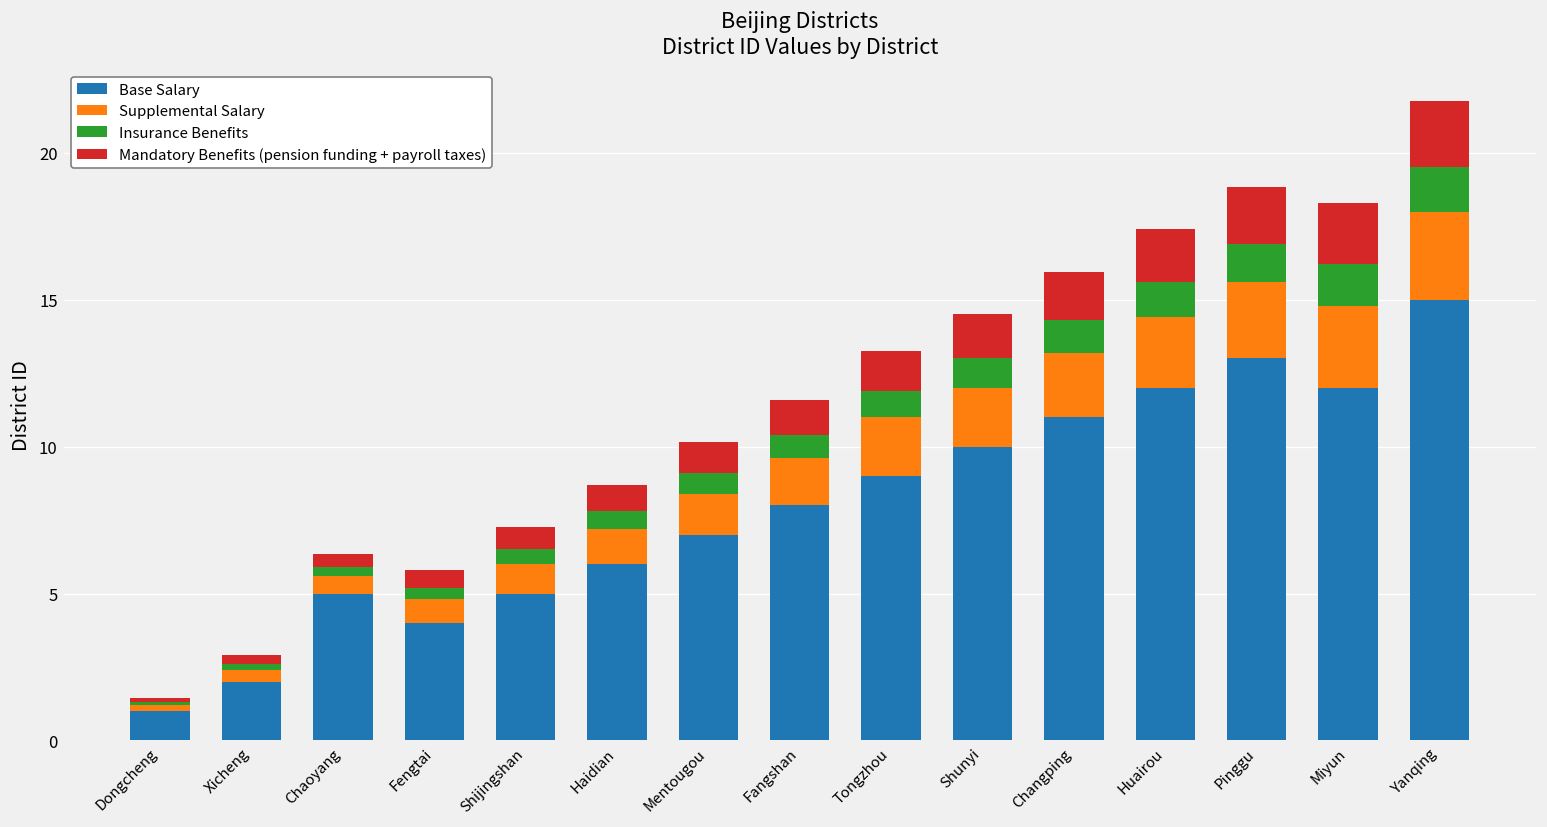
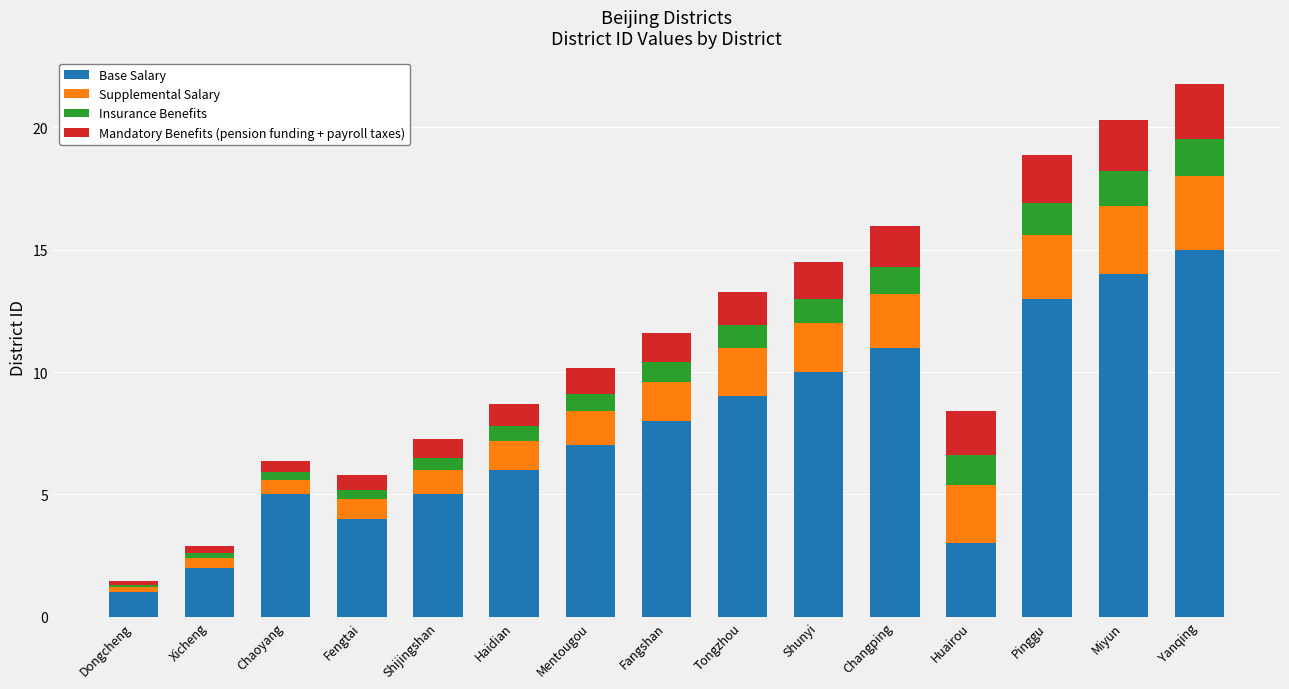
  {
    "Base Salary": {
      "Dongcheng": 1,
      "Xicheng": 2,
      "Chaoyang": 5,
      "Fengtai": 4,
      "Shijingshan": 5,
      "Haidian": 6,
      "Mentougou": 7,
      "Fangshan": 8,
      "Tongzhou": 9,
      "Shunyi": 10,
      "Changping": 11,
-     "Huairou": 12,
+     "Huairou": 3,
      "Pinggu": 13,
-     "Miyun": 12,
+     "Miyun": 14,
      "Yanqing": 15
    },
    "Supplemental Salary": {
      "Dongcheng": 0.2,
      "Xicheng": 0.4,
      "Chaoyang": 0.6,
      "Fengtai": 0.8,
      "Shijingshan": 1,
      "Haidian": 1.2,
      "Mentougou": 1.4,
      "Fangshan": 1.6,
      "Tongzhou": 2,
      "Shunyi": 2,
      "Changping": 2.2,
      "Huairou": 2.4,
      "Pinggu": 2.6,
      "Miyun": 2.8,
      "Yanqing": 3
    },
    "Insurance Benefits": {
      "Xicheng": 0.2,
      "Chaoyang": 0.3,
      "Fengtai": 0.4,
      "Shijingshan": 0.5,
      "Haidian": 0.6,
      "Mentougou": 0.7,
      "Fangshan": 0.8,
      "Tongzhou": 1,
      "Shunyi": 1,
      "Changping": 1,
      "Huairou": 1.2,
      "Pinggu": 1.3,
      "Miyun": 1.4,
      "Yanqing": 1.5
    },
    "Mandatory Benefits (pension funding + payroll taxes)": {
      "Dongcheng": 0.1,
      "Xicheng": 0.3,
      "Chaoyang": 0.4,
      "Fengtai": 0.6,
      "Shijingshan": 0.7,
      "Haidian": 1,
      "Mentougou": 1,
      "Fangshan": 1.2,
      "Tongzhou": 1.4,
      "Shunyi": 1.5,
      "Changping": 1.7,
      "Huairou": 1.8,
      "Pinggu": 2,
      "Miyun": 2,
      "Yanqing": 2.3
    }
  }
